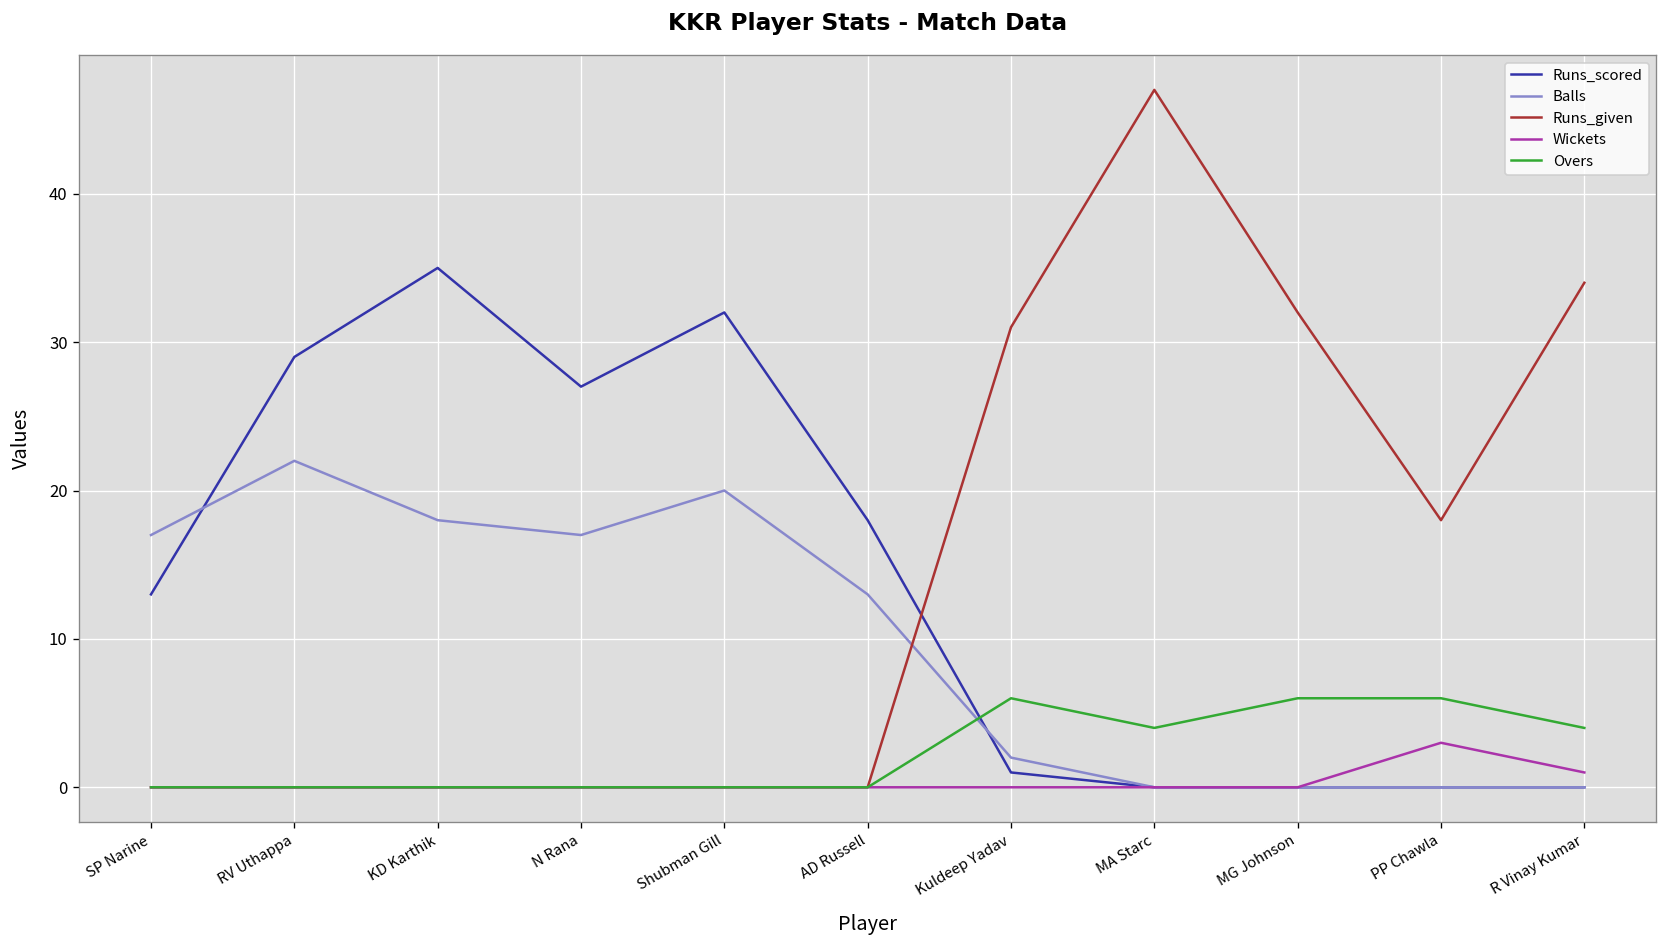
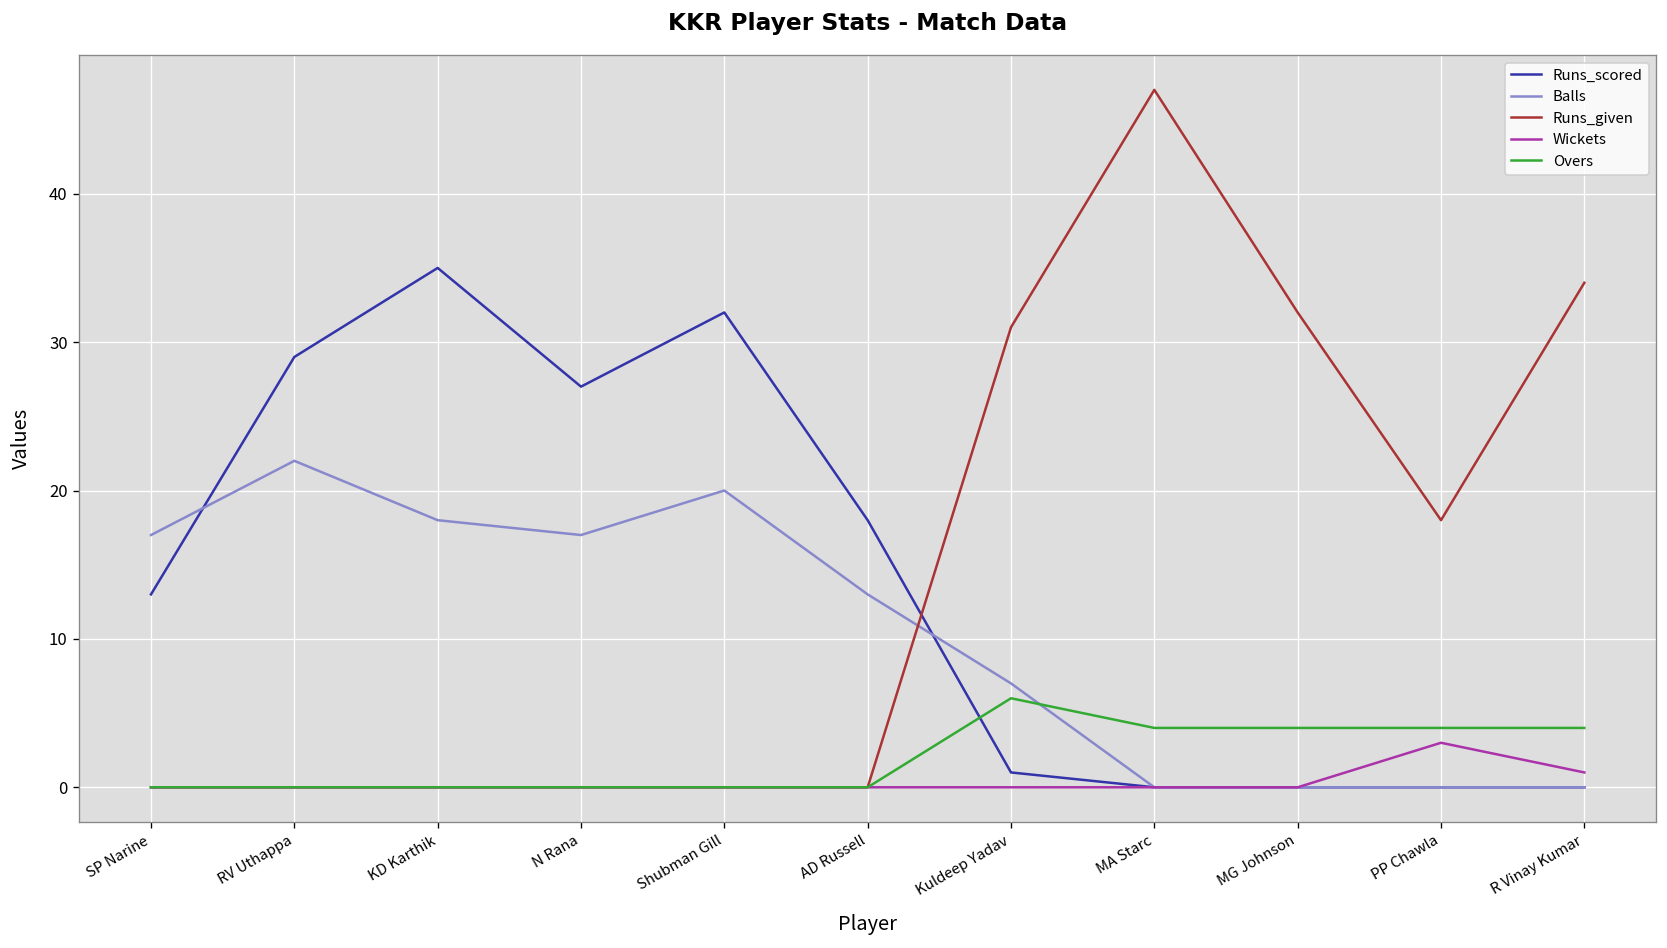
  {
    "Runs_scored": {
      "SP Narine": 13,
      "RV Uthappa": 29,
      "KD Karthik": 35,
      "N Rana": 27,
      "Shubman Gill": 32,
      "AD Russell": 18,
      "Kuldeep Yadav": 1
    },
    "Balls": {
      "SP Narine": 17,
      "RV Uthappa": 22,
      "KD Karthik": 18,
      "N Rana": 17,
      "Shubman Gill": 20,
      "AD Russell": 13,
-     "Kuldeep Yadav": 2
+     "Kuldeep Yadav": 7
    },
    "Runs_given": {
      "Kuldeep Yadav": 31,
      "MA Starc": 47,
      "MG Johnson": 32,
      "PP Chawla": 18,
      "R Vinay Kumar": 34
    },
    "Wickets": {
      "Kuldeep Yadav": 0,
      "PP Chawla": 3,
      "R Vinay Kumar": 1
    },
    "Overs": {
      "Kuldeep Yadav": 6,
      "MA Starc": 4,
-     "MG Johnson": 6,
-     "PP Chawla": 6,
+     "MG Johnson": 4,
+     "PP Chawla": 4,
      "R Vinay Kumar": 4
    }
  }
